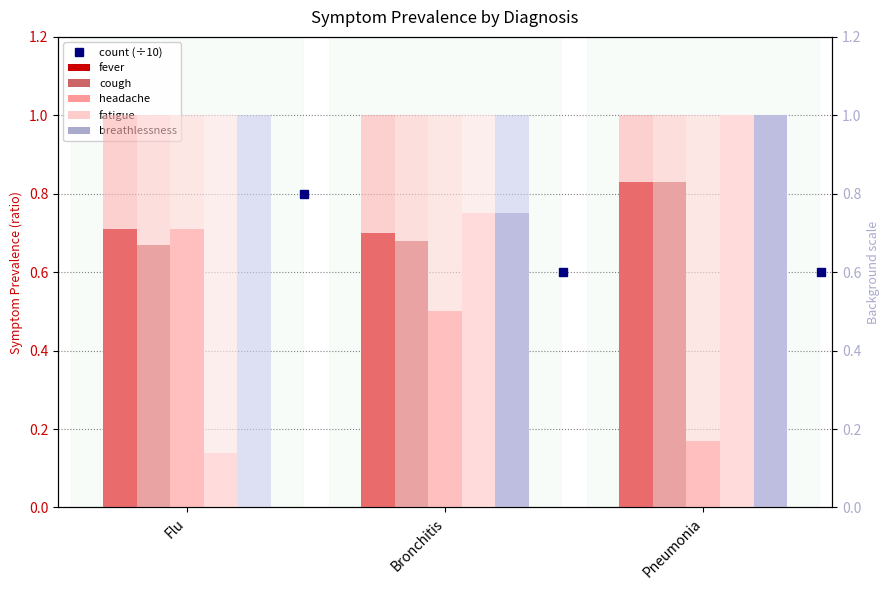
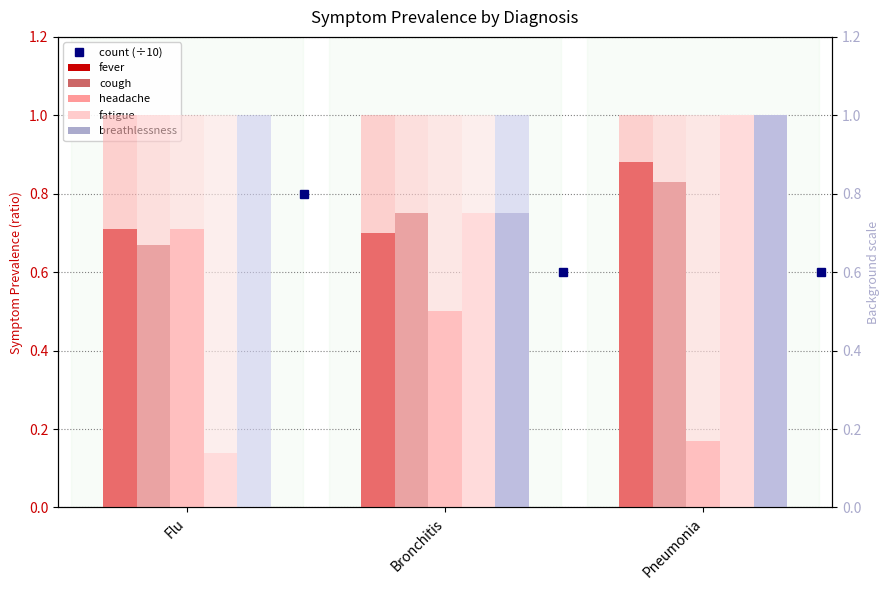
  {
    "fever": {
      "Flu": 0.71,
      "Bronchitis": 0.70,
-     "Pneumonia": 0.83
+     "Pneumonia": 0.88
    },
    "cough": {
      "Flu": 0.67,
-     "Bronchitis": 0.68,
+     "Bronchitis": 0.75,
      "Pneumonia": 0.83
    }
  }
